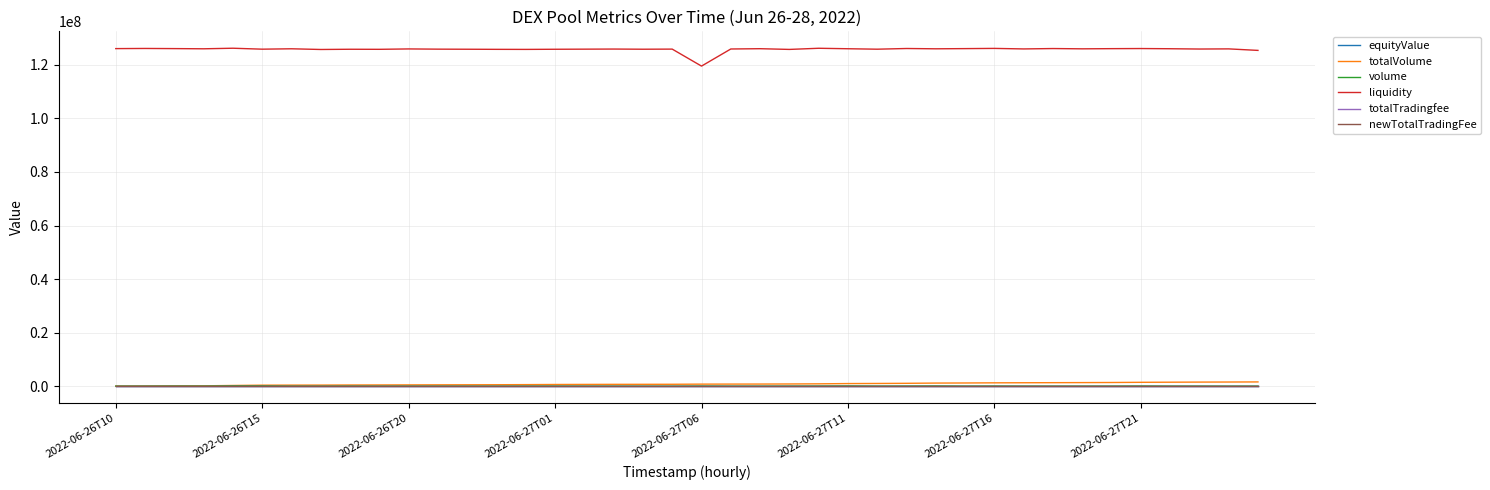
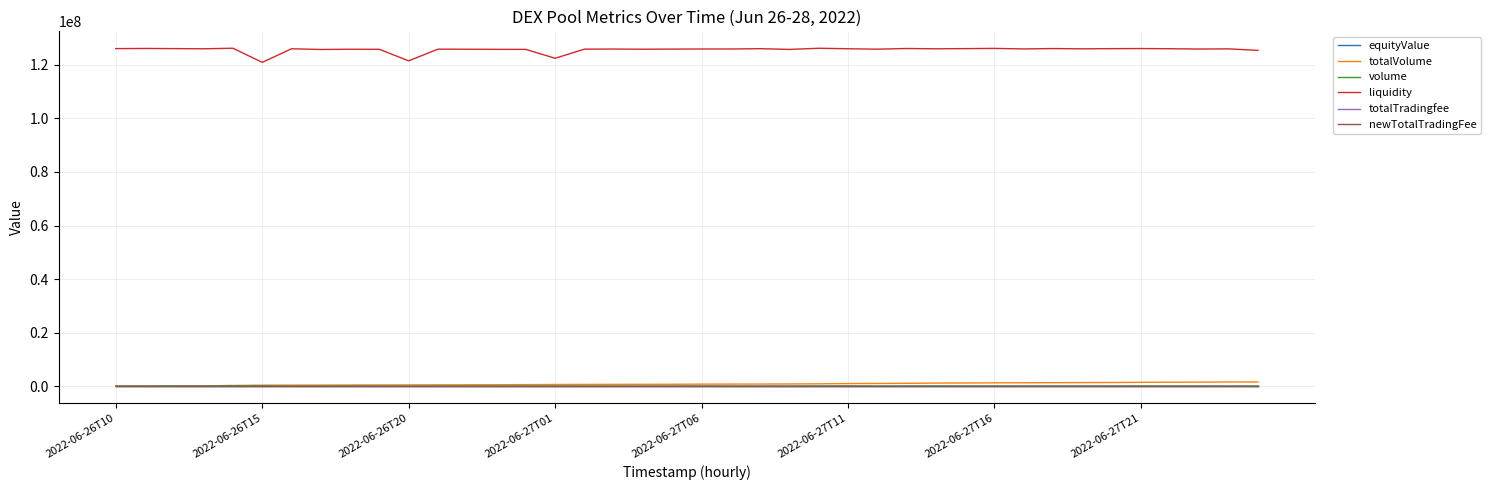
  {
    "newTotalTradingFee": {
      "2022-06-27T11": 0,
      "2022-06-27T16": 0,
      "2022-06-27T21": 0
    },
    "totalVolume": {
      "2022-06-27T16": 1000000,
      "2022-06-27T21": 1000000
    },
    "liquidity": {
      "2022-06-26T10": 126000000,
-     "2022-06-26T15": 126000000,
-     "2022-06-26T20": 126000000,
-     "2022-06-27T01": 126000000,
-     "2022-06-27T06": 120000000,
+     "2022-06-26T15": 121000000,
+     "2022-06-26T20": 121000000,
+     "2022-06-27T01": 122000000,
+     "2022-06-27T06": 126000000,
      "2022-06-27T11": 126000000,
      "2022-06-27T16": 126000000,
      "2022-06-27T21": 126000000
    }
  }
